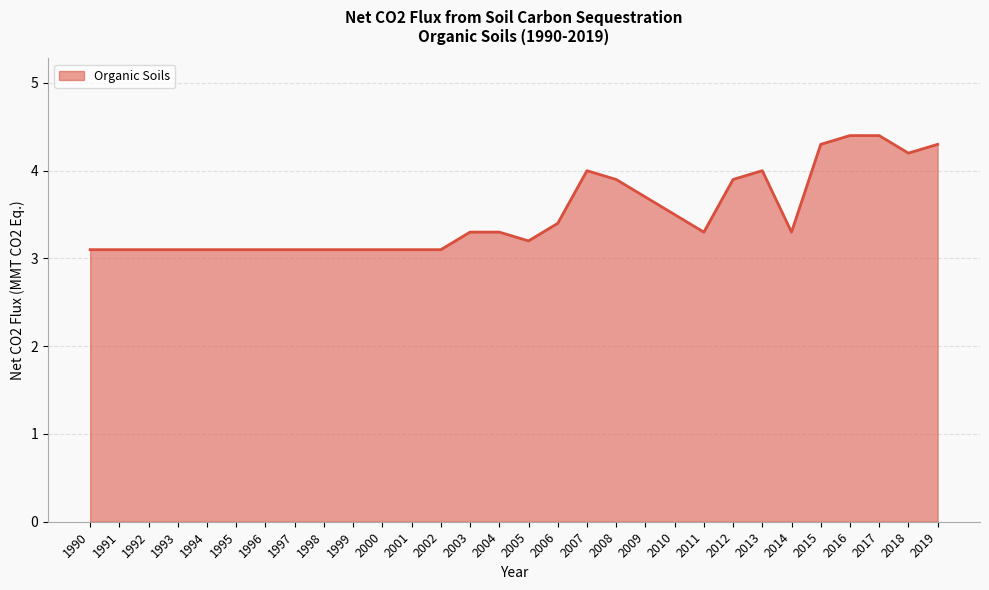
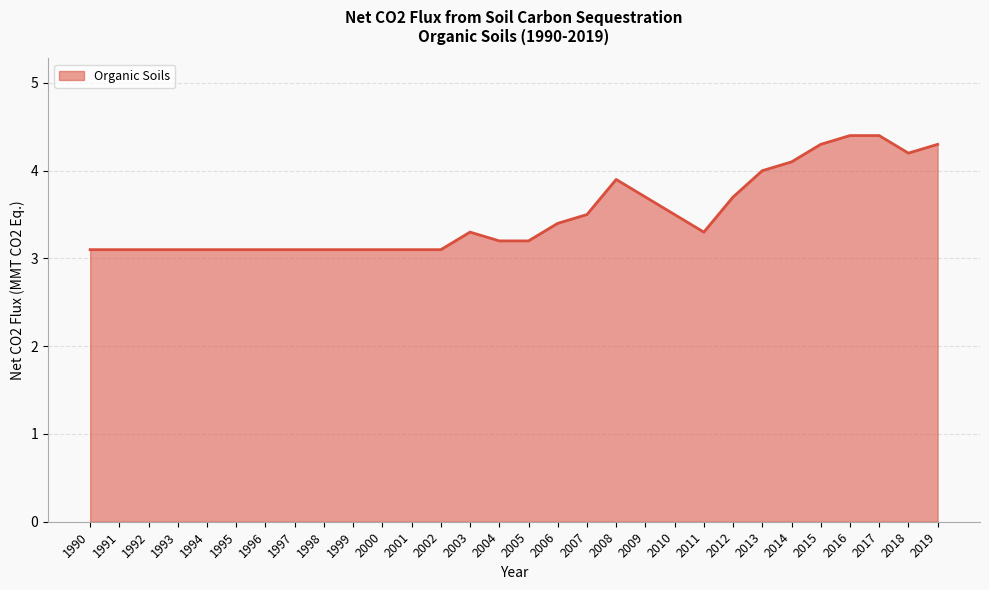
  {
    "1990": 3.1,
    "1991": 3.1,
    "1992": 3.1,
    "1993": 3.1,
    "1994": 3.1,
    "1995": 3.1,
    "1996": 3.1,
    "1997": 3.1,
    "1998": 3.1,
    "1999": 3.1,
    "2000": 3.1,
    "2001": 3.1,
    "2002": 3.1,
    "2003": 3.3,
-   "2004": 3.3,
+   "2004": 3.2,
    "2005": 3.2,
    "2006": 3.4,
-   "2007": 4.0,
+   "2007": 3.5,
    "2008": 3.9,
    "2009": 3.7,
    "2010": 3.5,
    "2011": 3.3,
-   "2012": 3.9,
+   "2012": 3.7,
    "2013": 4.0,
-   "2014": 3.3,
+   "2014": 4.1,
    "2015": 4.3,
    "2016": 4.4,
    "2017": 4.4,
    "2018": 4.2,
    "2019": 4.3
  }
